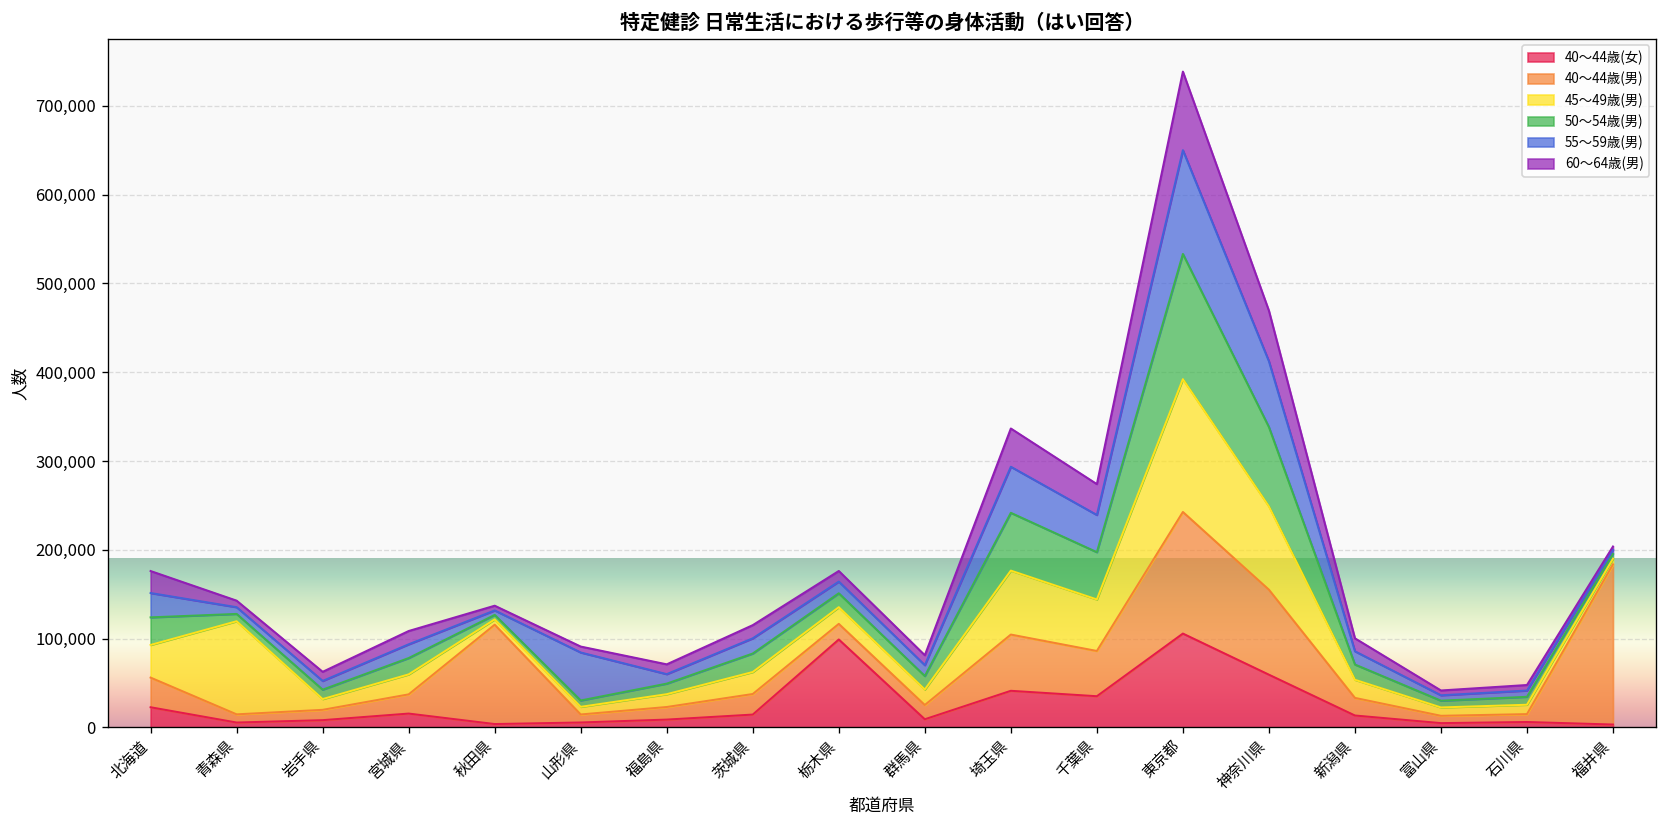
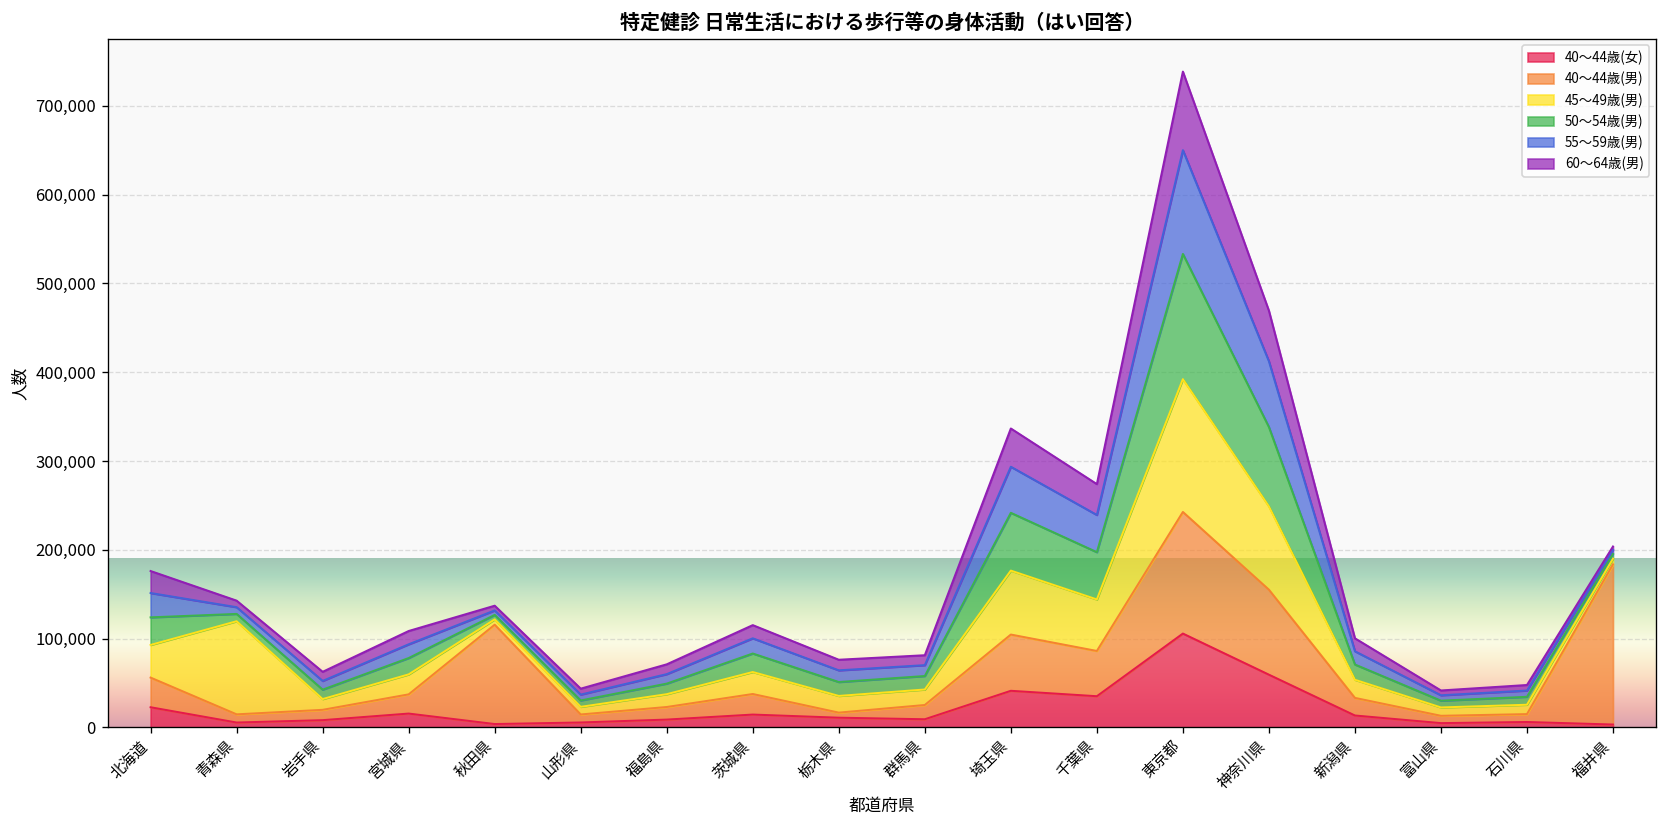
  {
    "40～44歳(女)": {
      "北海道": "20,000",
      "青森県": "10,000",
      "岩手県": "10,000",
      "宮城県": "20,000",
      "秋田県": "0",
      "山形県": "10,000",
      "福島県": "10,000",
      "茨城県": "10,000",
-     "栃木県": "100,000",
+     "栃木県": "10,000",
      "群馬県": "10,000",
      "埼玉県": "40,000",
      "千葉県": "40,000",
      "東京都": "110,000",
      "神奈川県": "60,000",
      "新潟県": "10,000",
      "富山県": "0",
      "石川県": "10,000",
      "福井県": "0"
    },
    "40～44歳(男)": {
      "北海道": "30,000",
      "青森県": "10,000",
      "岩手県": "10,000",
      "宮城県": "20,000",
      "秋田県": "110,000",
      "山形県": "10,000",
      "福島県": "10,000",
      "茨城県": "20,000",
-     "栃木県": "20,000",
+     "栃木県": "10,000",
      "群馬県": "20,000",
      "埼玉県": "60,000",
      "千葉県": "50,000",
      "東京都": "140,000",
      "神奈川県": "100,000",
      "新潟県": "20,000",
      "富山県": "10,000",
      "石川県": "10,000",
      "福井県": "180,000"
    },
    "45～49歳(男)": {
      "北海道": "40,000",
      "青森県": "100,000",
      "岩手県": "10,000",
      "宮城県": "20,000",
      "秋田県": "10,000",
      "山形県": "10,000",
      "福島県": "10,000",
      "茨城県": "20,000",
      "栃木県": "20,000",
      "群馬県": "20,000",
      "埼玉県": "70,000",
      "千葉県": "60,000",
      "東京都": "150,000",
      "神奈川県": "90,000",
      "新潟県": "20,000",
      "富山県": "10,000",
      "石川県": "10,000",
      "福井県": "10,000"
    },
    "50～54歳(男)": {
      "北海道": "30,000",
      "青森県": "10,000",
      "岩手県": "10,000",
      "宮城県": "20,000",
      "秋田県": "10,000",
      "山形県": "10,000",
      "福島県": "10,000",
      "茨城県": "20,000",
      "栃木県": "20,000",
      "群馬県": "20,000",
      "埼玉県": "70,000",
      "千葉県": "50,000",
      "東京都": "140,000",
      "神奈川県": "90,000",
      "新潟県": "20,000",
      "富山県": "10,000",
      "石川県": "10,000",
      "福井県": "10,000"
    },
    "55～59歳(男)": {
      "北海道": "30,000",
      "青森県": "10,000",
      "岩手県": "10,000",
      "宮城県": "20,000",
      "秋田県": "10,000",
-     "山形県": "50,000",
+     "山形県": "10,000",
      "福島県": "10,000",
      "茨城県": "20,000",
      "栃木県": "10,000",
      "群馬県": "10,000",
      "埼玉県": "50,000",
      "千葉県": "40,000",
      "東京都": "120,000",
      "神奈川県": "70,000",
      "新潟県": "10,000",
      "富山県": "10,000",
      "石川県": "10,000",
      "福井県": "0"
    },
    "60～64歳(男)": {
      "北海道": "20,000",
      "青森県": "10,000",
      "岩手県": "10,000",
      "宮城県": "10,000",
      "秋田県": "10,000",
      "山形県": "10,000",
      "福島県": "10,000",
      "茨城県": "10,000",
      "栃木県": "10,000",
      "群馬県": "10,000",
      "埼玉県": "40,000",
      "千葉県": "30,000",
      "東京都": "90,000",
      "神奈川県": "60,000",
      "新潟県": "10,000",
      "富山県": "10,000",
      "石川県": "10,000",
      "福井県": "0"
    }
  }
